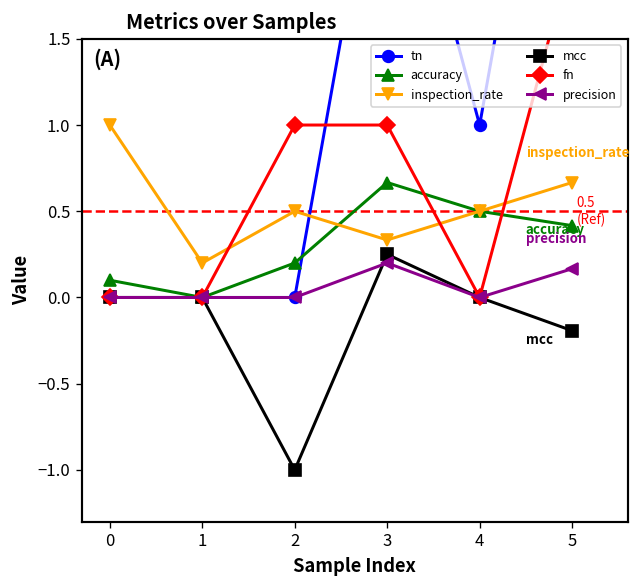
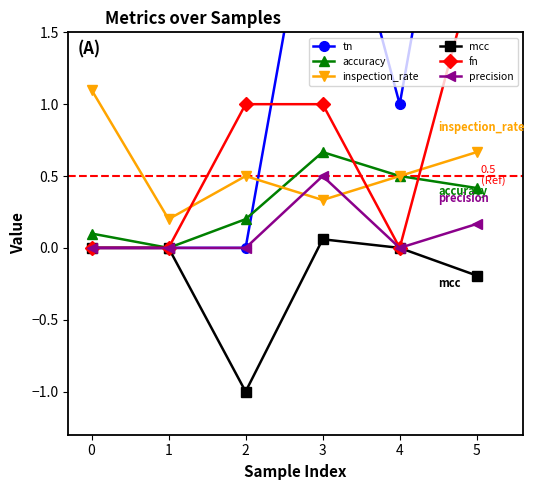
  {
    "tn": {
      "4": 1.00
    },
    "accuracy": {
      "0": 0.10,
      "2": 0.20,
      "3": 0.67
    },
    "inspection_rate": {
-     "0": 1.0,
+     "0": 1.1,
      "1": 0.2,
      "2": 0.5,
      "3": 0.33,
      "5": 0.67
    },
    "mcc": {
      "2": -1.00,
-     "3": 0.25,
+     "3": 0.06,
      "5": -0.19
    },
    "fn": {
      "2": 1.00,
      "3": 1.00
    },
    "precision": {
-     "3": 0.2,
+     "3": 0.5,
      "5": 0.17
    }
  }
